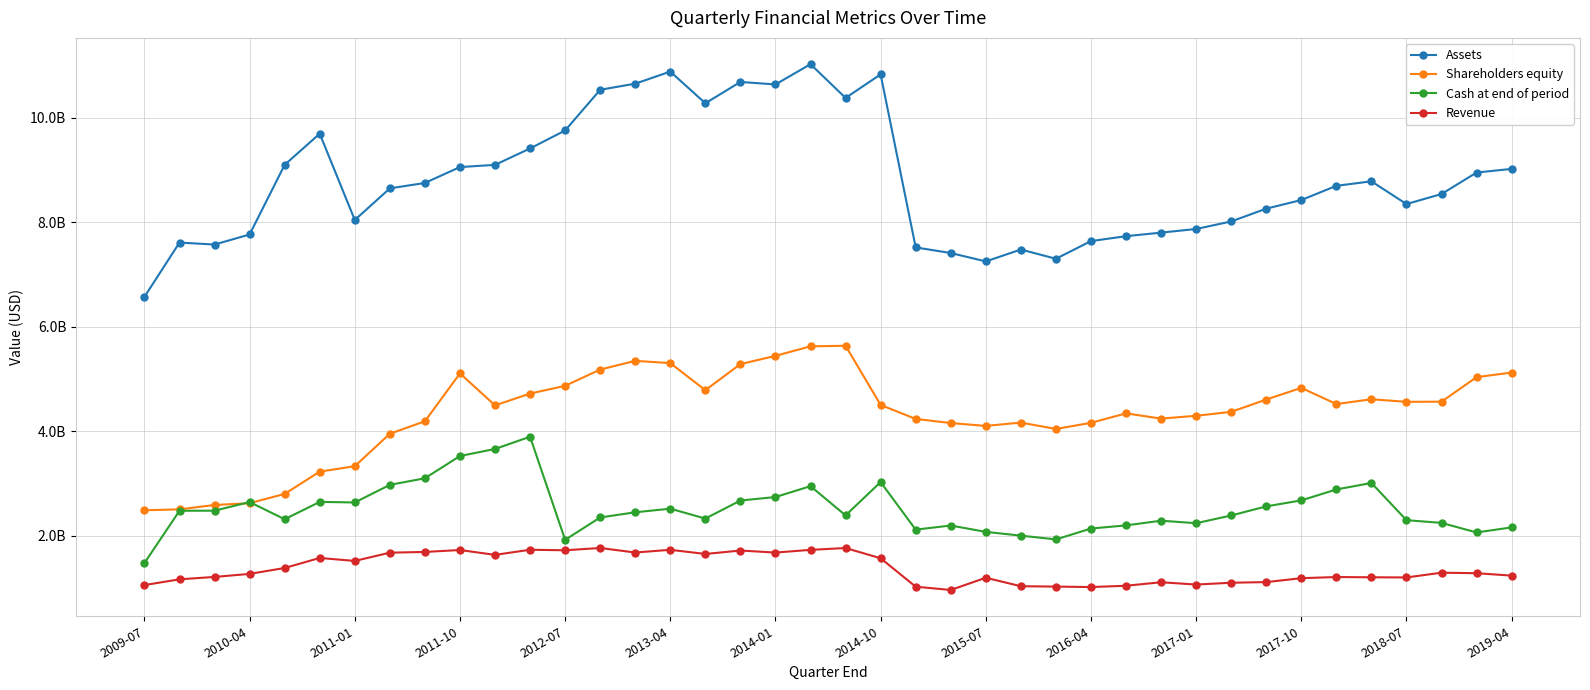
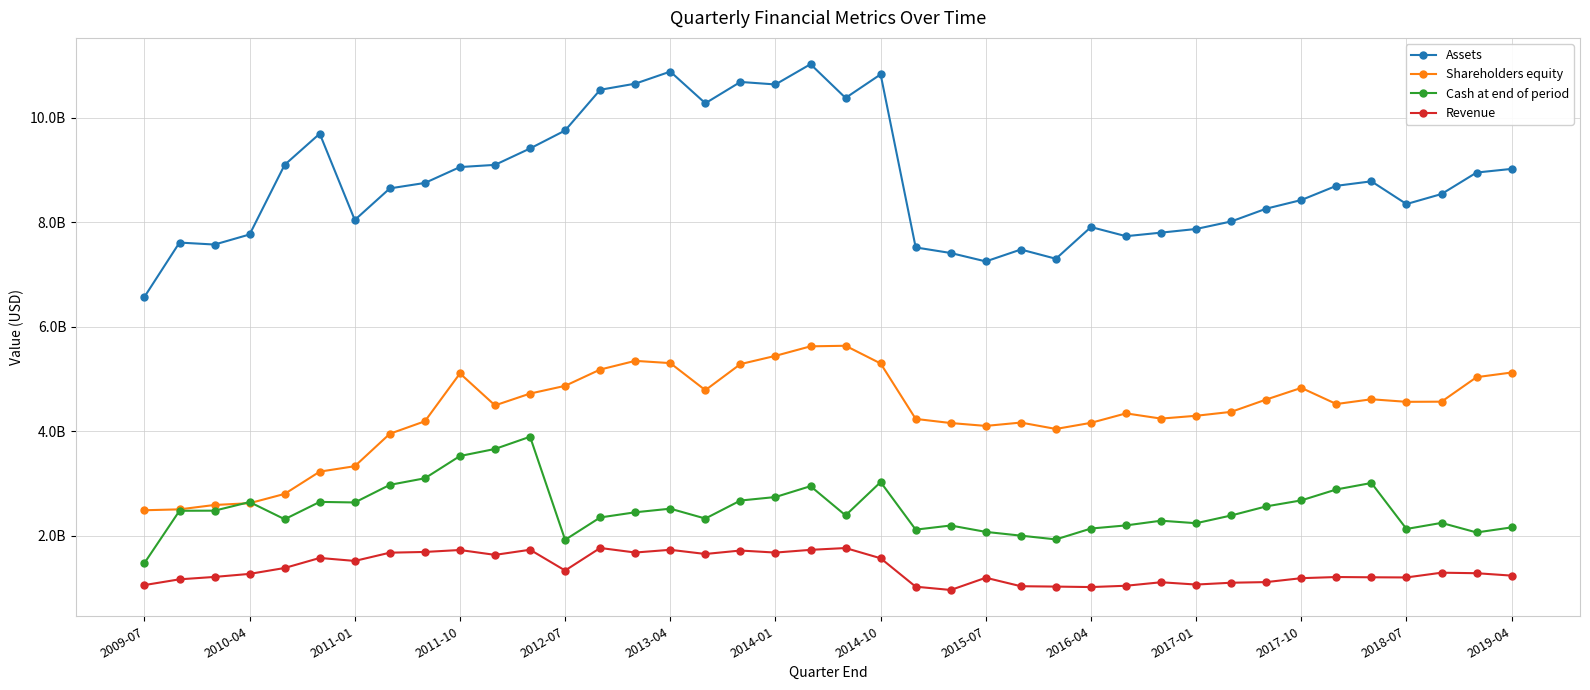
  {
    "Assets": {
      "2009-07": 6600000000,
      "2010-04": 7800000000,
      "2011-01": 8000000000,
      "2011-10": 9100000000,
      "2012-07": 9800000000,
      "2013-04": 10900000000,
      "2014-01": 10600000000,
      "2014-10": 10800000000,
      "2015-07": 7300000000,
-     "2016-04": 7600000000,
+     "2016-04": 7900000000,
      "2017-01": 7900000000,
      "2017-10": 8400000000,
      "2018-07": 8300000000,
      "2019-04": 9000000000
    },
    "Shareholders equity": {
      "2009-07": 2500000000,
      "2011-01": 3300000000,
      "2011-10": 5100000000,
      "2012-07": 4900000000,
      "2013-04": 5300000000,
      "2014-01": 5400000000,
-     "2014-10": 4500000000,
+     "2014-10": 5300000000,
      "2015-07": 4100000000,
      "2016-04": 4200000000,
      "2017-01": 4300000000,
      "2017-10": 4800000000,
      "2018-07": 4600000000,
      "2019-04": 5100000000
    },
    "Cash at end of period": {
      "2009-07": 1500000000,
      "2011-01": 2600000000,
      "2011-10": 3500000000,
      "2012-07": 1900000000,
      "2013-04": 2500000000,
      "2014-01": 2700000000,
      "2014-10": 3000000000,
      "2015-07": 2100000000,
      "2016-04": 2100000000,
      "2017-01": 2200000000,
      "2017-10": 2700000000,
-     "2018-07": 2300000000,
+     "2018-07": 2100000000,
      "2019-04": 2200000000
    },
    "Revenue": {
      "2009-07": 1100000000,
      "2010-04": 1300000000,
      "2011-01": 1500000000,
      "2011-10": 1700000000,
-     "2012-07": 1700000000,
+     "2012-07": 1300000000,
      "2013-04": 1700000000,
      "2014-01": 1700000000,
      "2014-10": 1600000000,
      "2015-07": 1200000000,
      "2016-04": 1000000000,
      "2017-01": 1100000000,
      "2017-10": 1200000000,
      "2018-07": 1200000000,
      "2019-04": 1200000000
    }
  }
